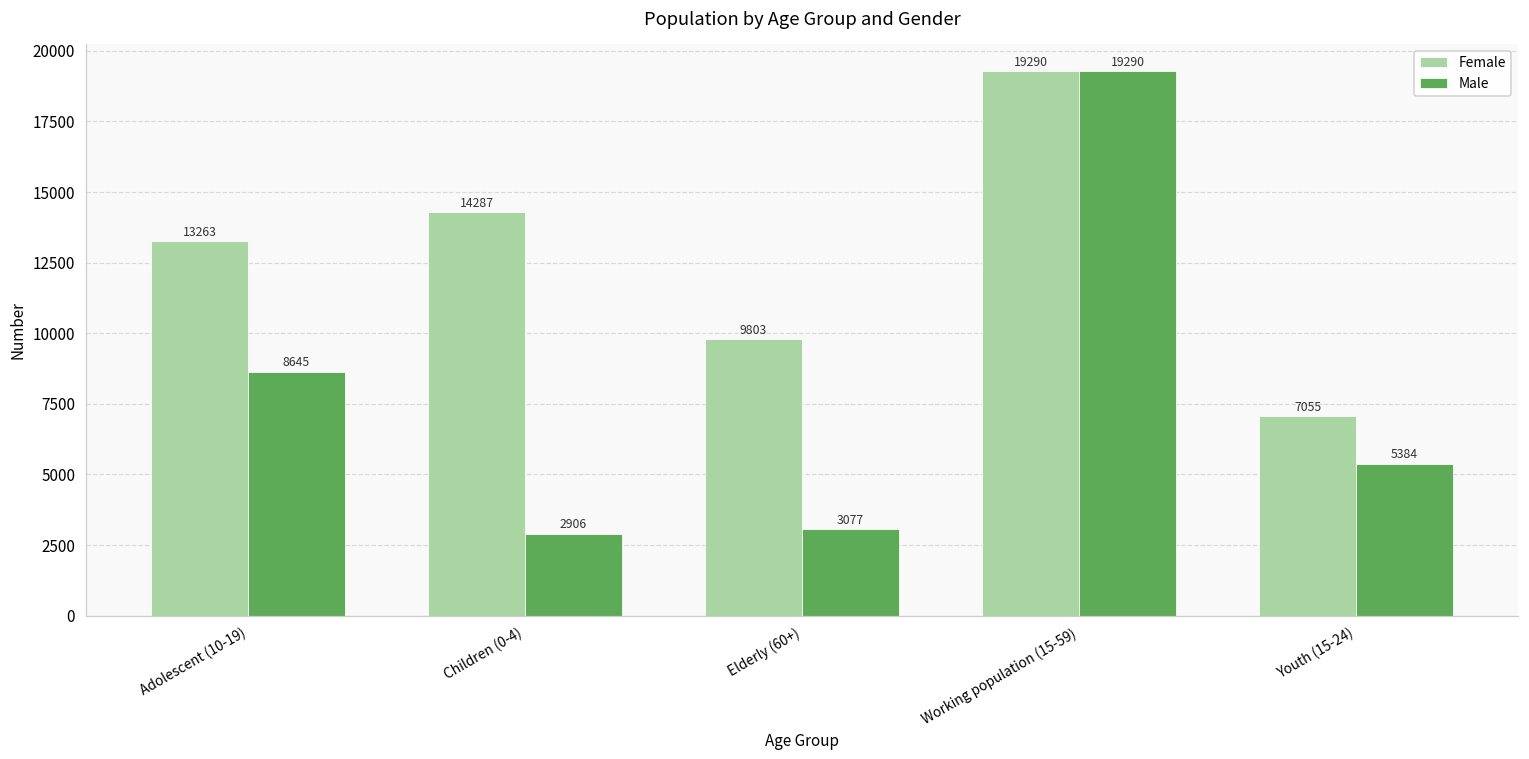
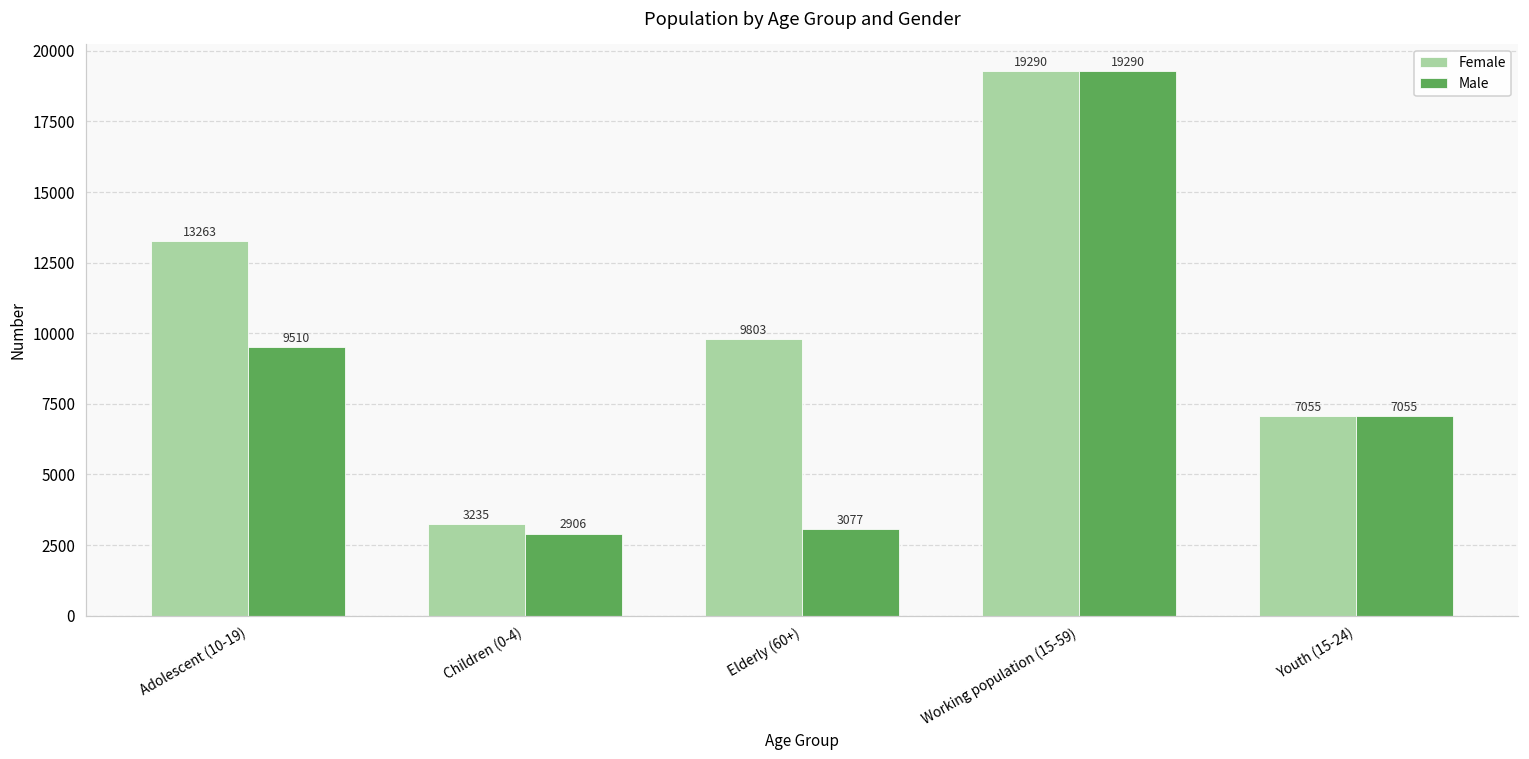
  {
    "Female": {
      "Adolescent (10-19)": 13263,
-     "Children (0-4)": 14287,
+     "Children (0-4)": 3235,
      "Elderly (60+)": 9803,
      "Working population (15-59)": 19290,
      "Youth (15-24)": 7055
    },
    "Male": {
-     "Adolescent (10-19)": 8645,
+     "Adolescent (10-19)": 9510,
      "Children (0-4)": 2906,
      "Elderly (60+)": 3077,
      "Working population (15-59)": 19290,
-     "Youth (15-24)": 5384
+     "Youth (15-24)": 7055
    }
  }
